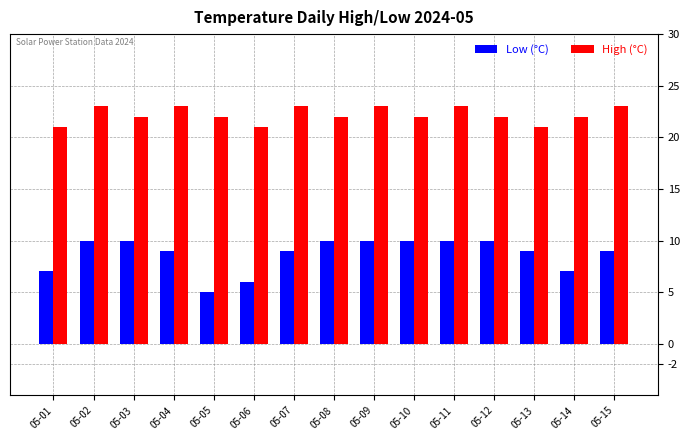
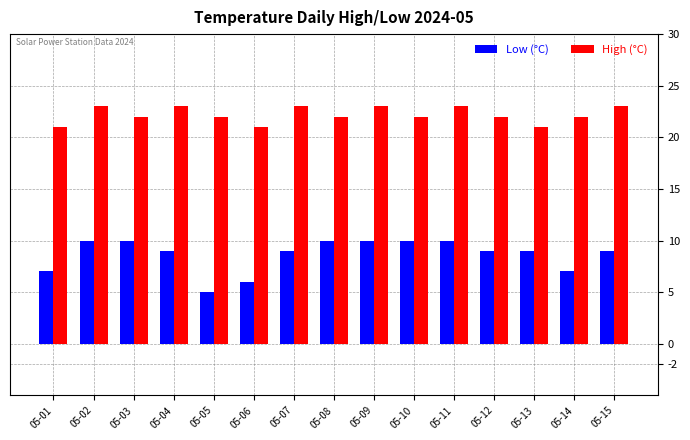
  {
    "Low (°C)": {
      "05-01": 7,
      "05-02": 10,
      "05-03": 10,
      "05-04": 9,
      "05-05": 5,
      "05-06": 6,
      "05-07": 9,
      "05-08": 10,
      "05-09": 10,
      "05-10": 10,
      "05-11": 10,
-     "05-12": 10,
+     "05-12": 9,
      "05-13": 9,
      "05-14": 7,
      "05-15": 9
    },
    "High (°C)": {
      "05-01": 21,
      "05-02": 23,
      "05-03": 22,
      "05-04": 23,
      "05-05": 22,
      "05-06": 21,
      "05-07": 23,
      "05-08": 22,
      "05-09": 23,
      "05-10": 22,
      "05-11": 23,
      "05-12": 22,
      "05-13": 21,
      "05-14": 22,
      "05-15": 23
    }
  }
